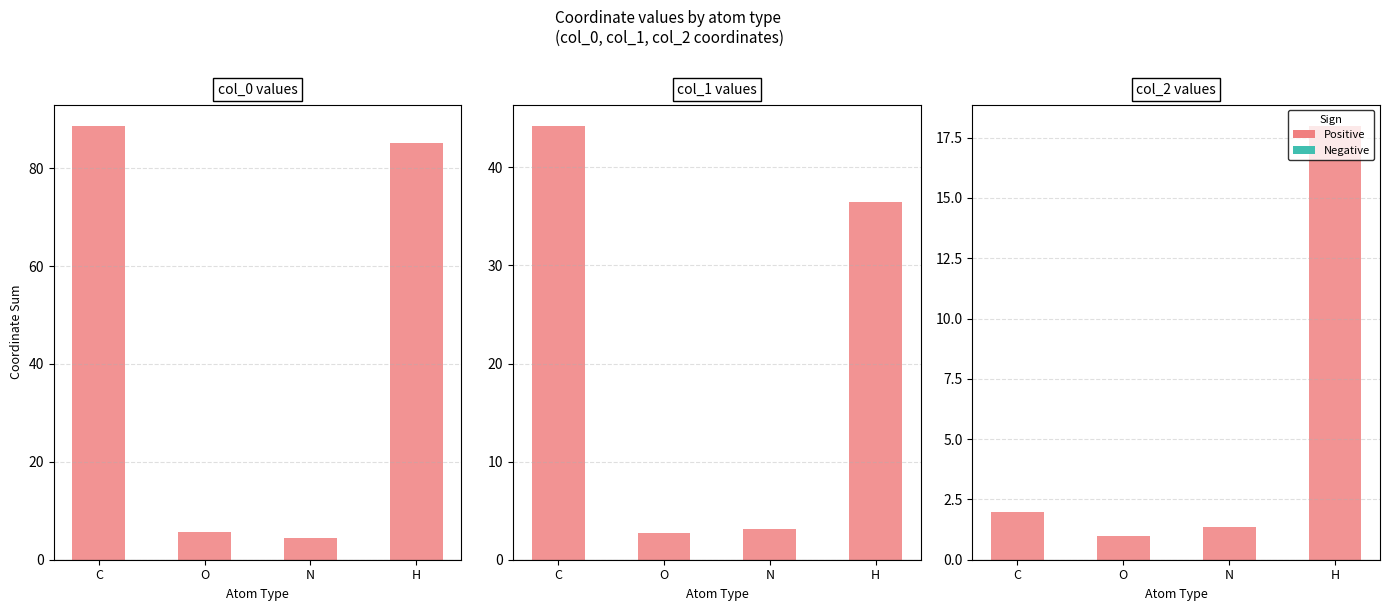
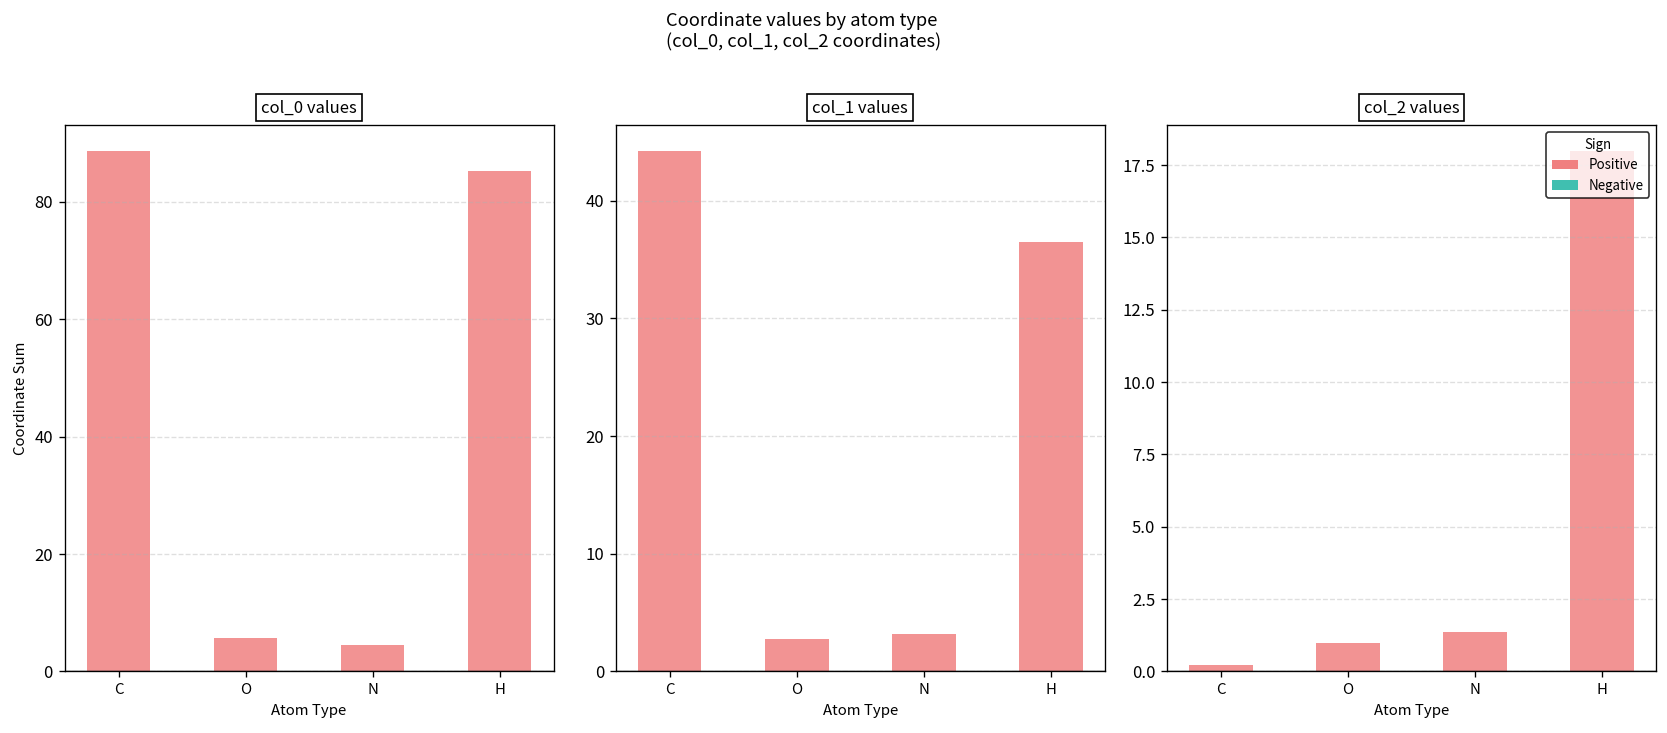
  {
    "col_0 values": {
      "Positive": {
        "C": 89,
        "O": 6,
        "N": 5,
        "H": 85
      },
      "Negative": {
        "C": 0,
        "O": 0,
        "N": 0,
        "H": 0
      }
    },
    "col_1 values": {
      "Positive": {
        "C": 44,
        "O": 3,
        "N": 3,
        "H": 36
      },
      "Negative": {
        "C": 0,
        "O": 0,
        "N": 0,
        "H": 0
      }
    },
    "col_2 values": {
      "Positive": {
-       "C": 2.0,
+       "C": 0.2,
        "O": 1.0,
        "N": 1.4
      },
      "Negative": {
        "C": 0.0,
        "O": 0.0,
        "N": 0.0,
        "H": 0.0
      }
    }
  }
